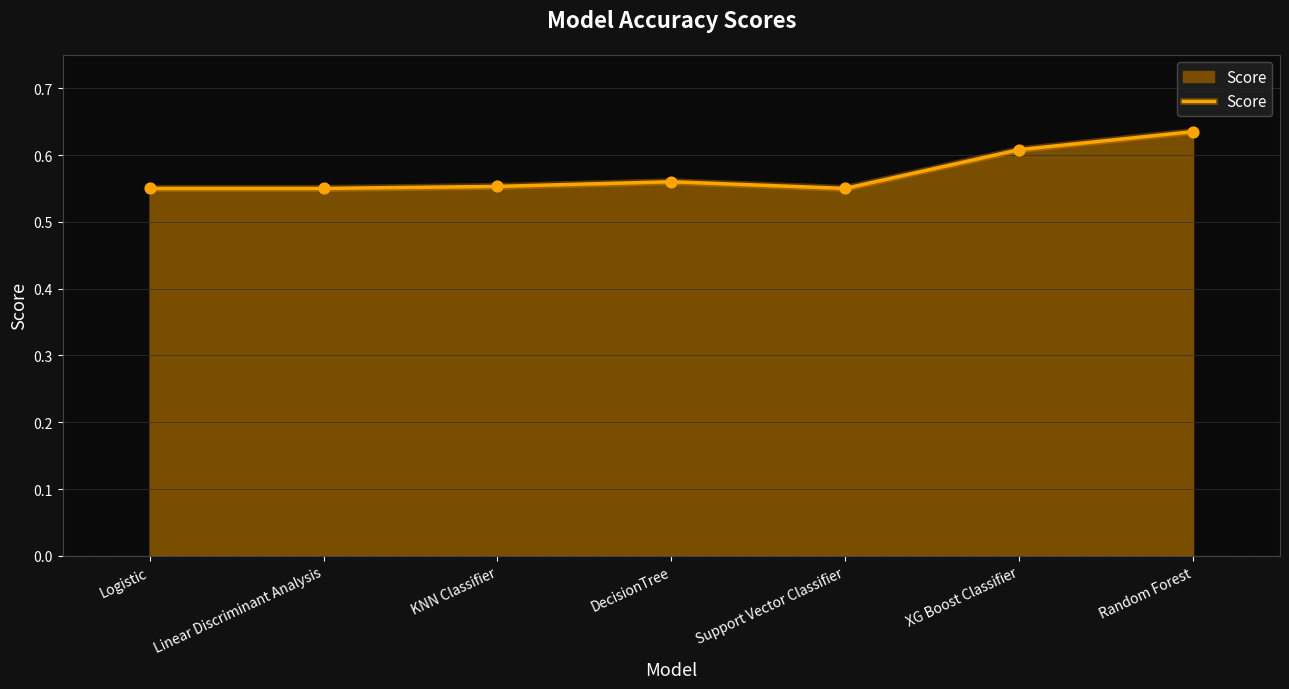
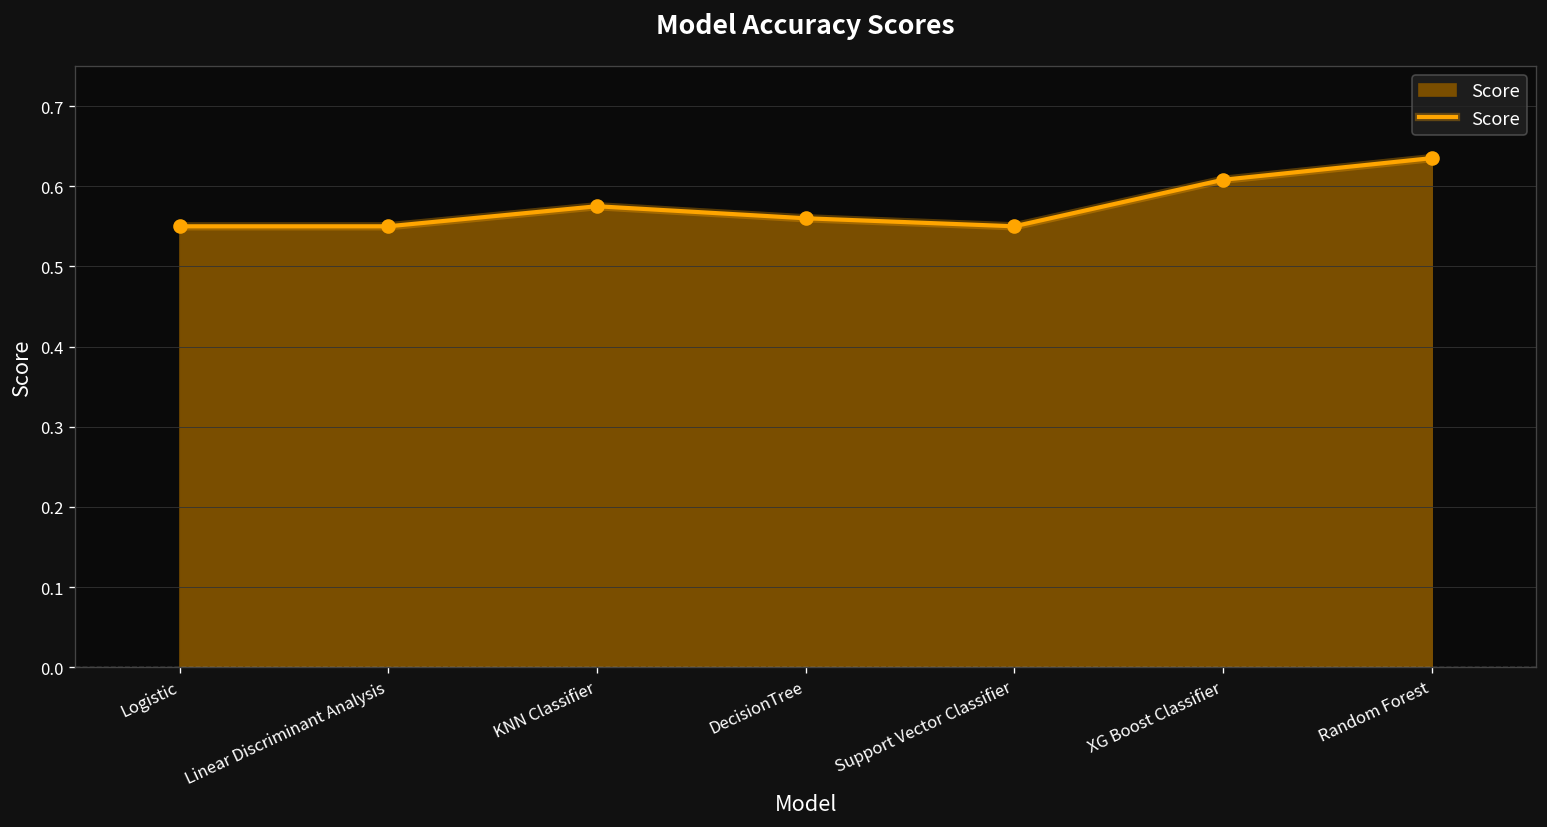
  {
    "Logistic": 0.55,
    "Linear Discriminant Analysis": 0.55,
-   "KNN Classifier": 0.55,
+   "KNN Classifier": 0.58,
    "DecisionTree": 0.56,
    "Support Vector Classifier": 0.55,
    "XG Boost Classifier": 0.61,
    "Random Forest": 0.64
  }
